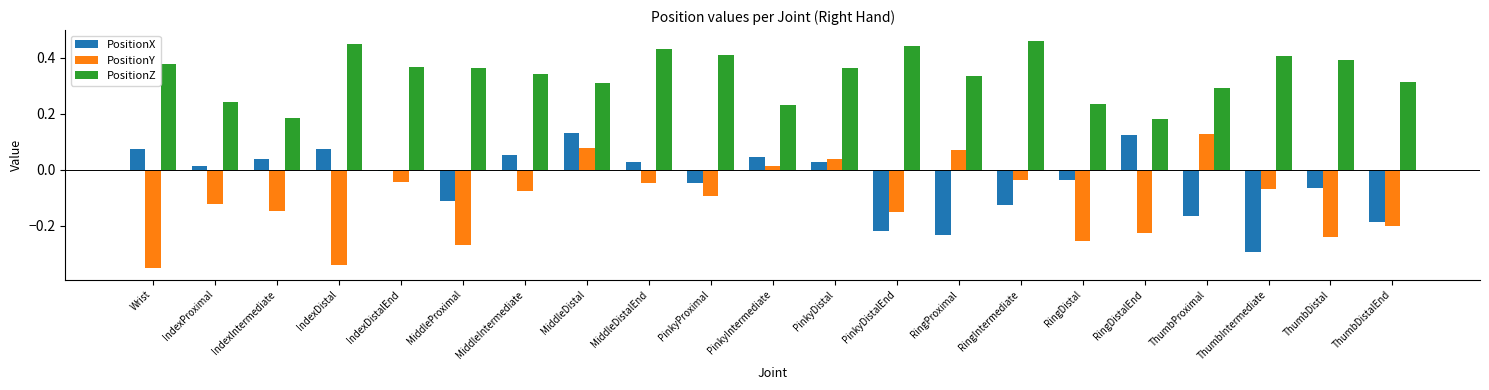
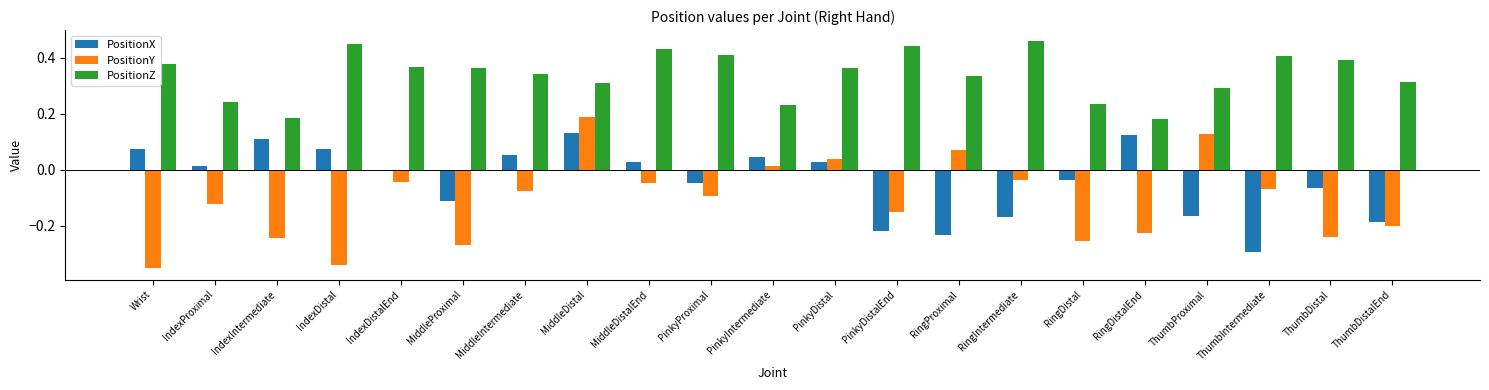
  {
    "PositionX": {
      "Wrist": 0.07,
      "IndexProximal": 0.01,
-     "IndexIntermediate": 0.04,
+     "IndexIntermediate": 0.11,
      "IndexDistal": 0.07,
      "MiddleProximal": -0.11,
      "MiddleIntermediate": 0.05,
      "MiddleDistal": 0.13,
      "MiddleDistalEnd": 0.03,
      "PinkyProximal": -0.05,
      "PinkyIntermediate": 0.05,
      "PinkyDistal": 0.03,
      "PinkyDistalEnd": -0.22,
      "RingProximal": -0.23,
-     "RingIntermediate": -0.13,
+     "RingIntermediate": -0.17,
      "RingDistal": -0.03,
      "RingDistalEnd": 0.12,
      "ThumbProximal": -0.17,
      "ThumbIntermediate": -0.29,
      "ThumbDistal": -0.07,
      "ThumbDistalEnd": -0.18
    },
    "PositionY": {
      "Wrist": -0.35,
      "IndexProximal": -0.12,
-     "IndexIntermediate": -0.15,
+     "IndexIntermediate": -0.24,
      "IndexDistal": -0.34,
      "IndexDistalEnd": -0.04,
      "MiddleProximal": -0.27,
      "MiddleIntermediate": -0.08,
-     "MiddleDistal": 0.08,
+     "MiddleDistal": 0.19,
      "MiddleDistalEnd": -0.05,
      "PinkyProximal": -0.09,
      "PinkyIntermediate": 0.01,
      "PinkyDistal": 0.04,
      "PinkyDistalEnd": -0.15,
      "RingProximal": 0.07,
      "RingIntermediate": -0.04,
      "RingDistal": -0.26,
      "RingDistalEnd": -0.22,
      "ThumbProximal": 0.13,
      "ThumbIntermediate": -0.07,
      "ThumbDistal": -0.24,
      "ThumbDistalEnd": -0.20
    },
    "PositionZ": {
      "Wrist": 0.38,
      "IndexProximal": 0.24,
      "IndexIntermediate": 0.19,
      "IndexDistal": 0.45,
      "IndexDistalEnd": 0.37,
      "MiddleProximal": 0.36,
      "MiddleIntermediate": 0.34,
      "MiddleDistal": 0.31,
      "MiddleDistalEnd": 0.43,
      "PinkyProximal": 0.41,
      "PinkyIntermediate": 0.23,
      "PinkyDistal": 0.36,
      "PinkyDistalEnd": 0.44,
      "RingProximal": 0.34,
      "RingIntermediate": 0.46,
      "RingDistal": 0.24,
      "RingDistalEnd": 0.18,
      "ThumbProximal": 0.29,
      "ThumbIntermediate": 0.41,
      "ThumbDistal": 0.39,
      "ThumbDistalEnd": 0.31
    }
  }
